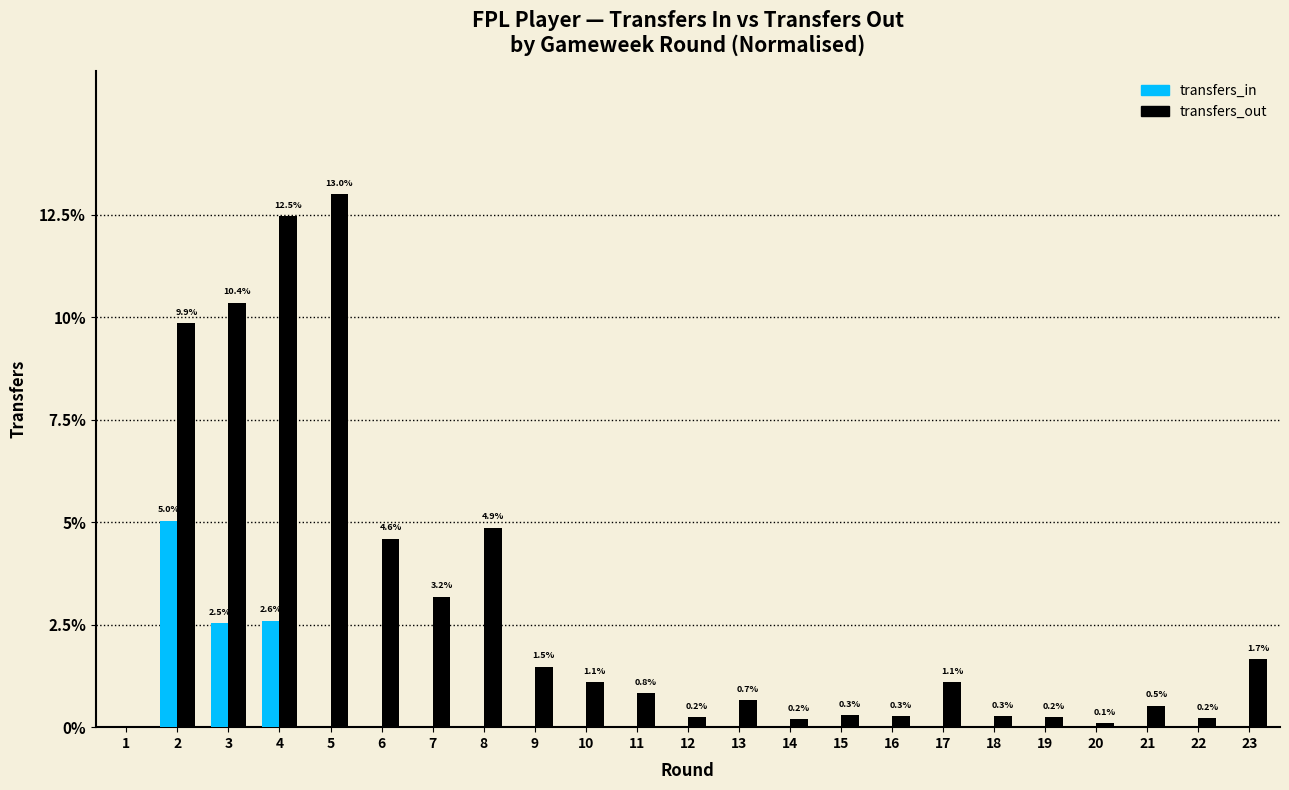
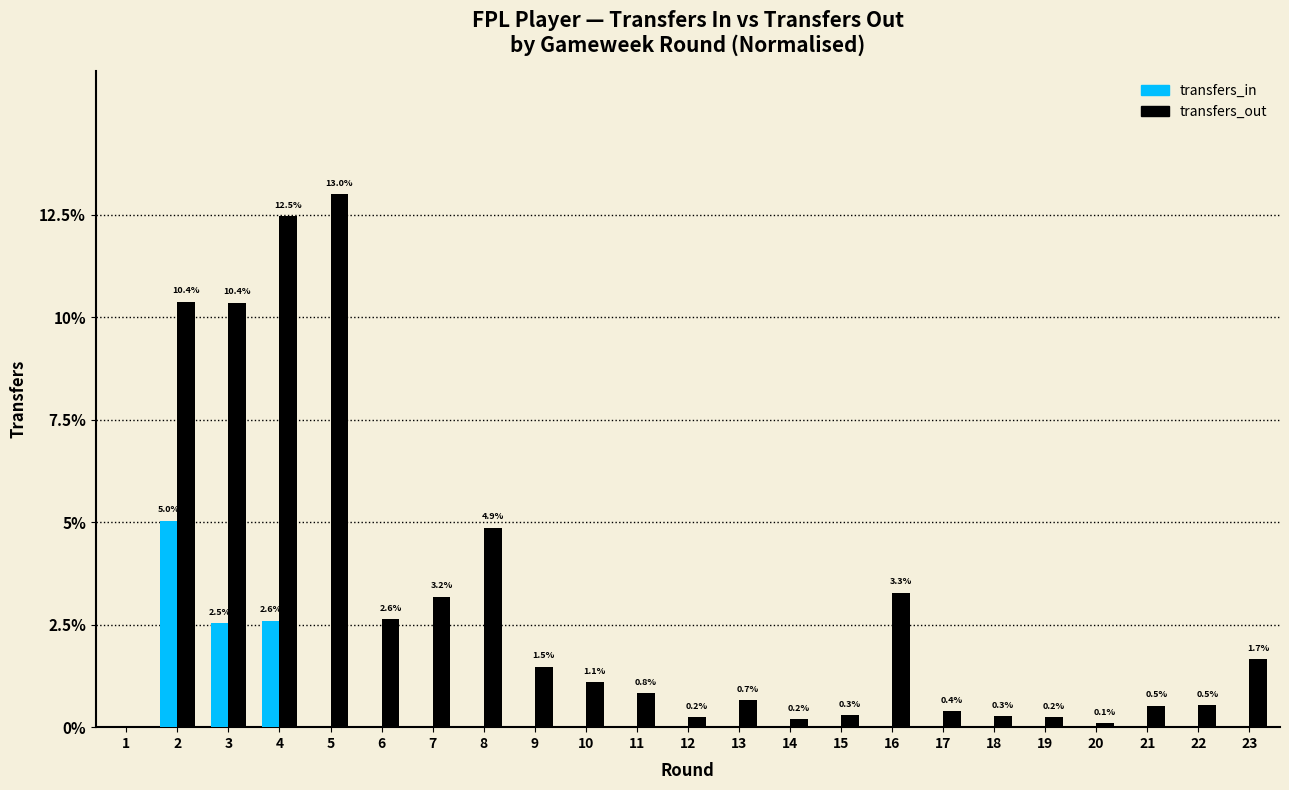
  {
    "transfers_in": {
      "2": "5.0%",
      "3": "2.5%",
      "4": "2.6%"
    },
    "transfers_out": {
-     "2": "9.9%",
+     "2": "10.4%",
      "3": "10.4%",
      "4": "12.5%",
      "5": "13.0%",
-     "6": "4.6%",
+     "6": "2.6%",
      "7": "3.2%",
      "8": "4.9%",
      "9": "1.5%",
      "10": "1.1%",
      "11": "0.8%",
      "12": "0.2%",
      "13": "0.7%",
      "14": "0.2%",
      "15": "0.3%",
-     "16": "0.3%",
-     "17": "1.1%",
+     "16": "3.3%",
+     "17": "0.4%",
      "18": "0.3%",
      "19": "0.2%",
      "20": "0.1%",
      "21": "0.5%",
-     "22": "0.2%",
+     "22": "0.5%",
      "23": "1.7%"
    }
  }
